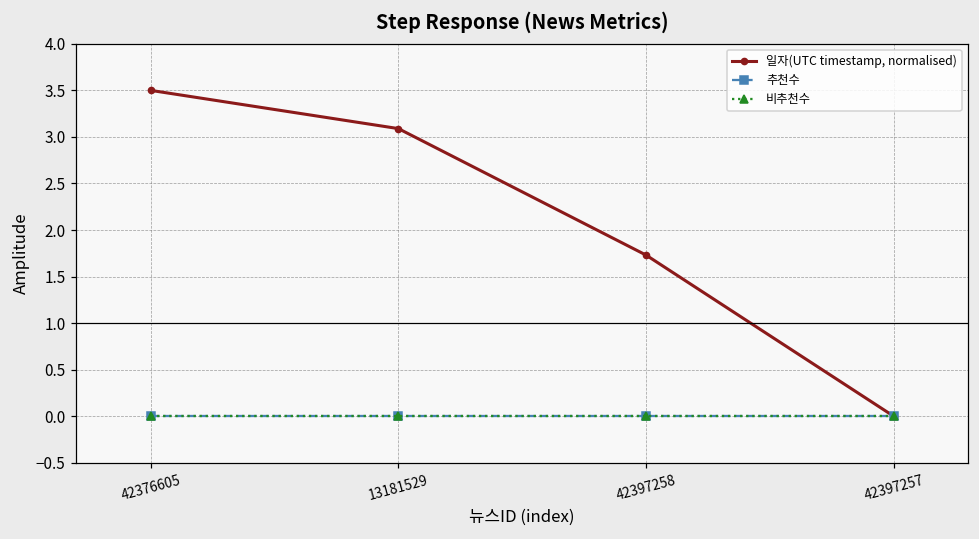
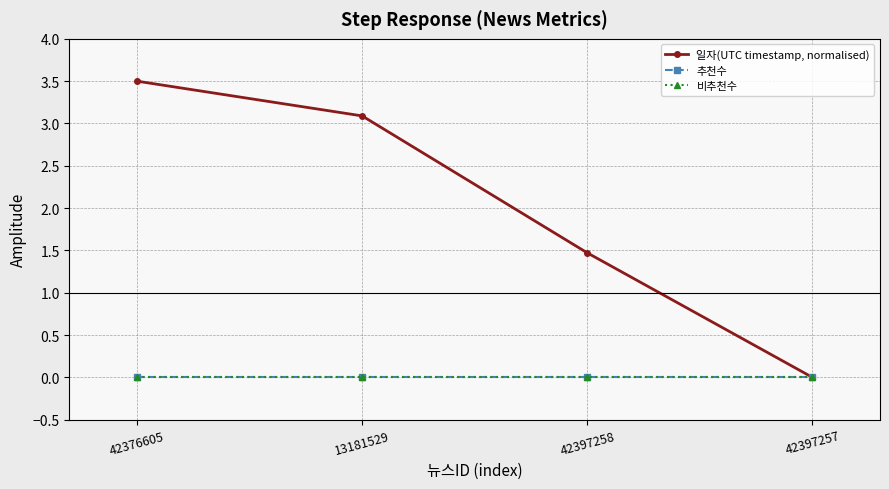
  {
    "일자(UTC timestamp, normalised)": {
      "42376605": 3.5,
      "13181529": 3.1,
-     "42397258": 1.7
+     "42397258": 1.5
    },
    "비추천수": {
      "42376605": 0.0,
      "13181529": 0.0,
      "42397258": 0.0
    }
  }
